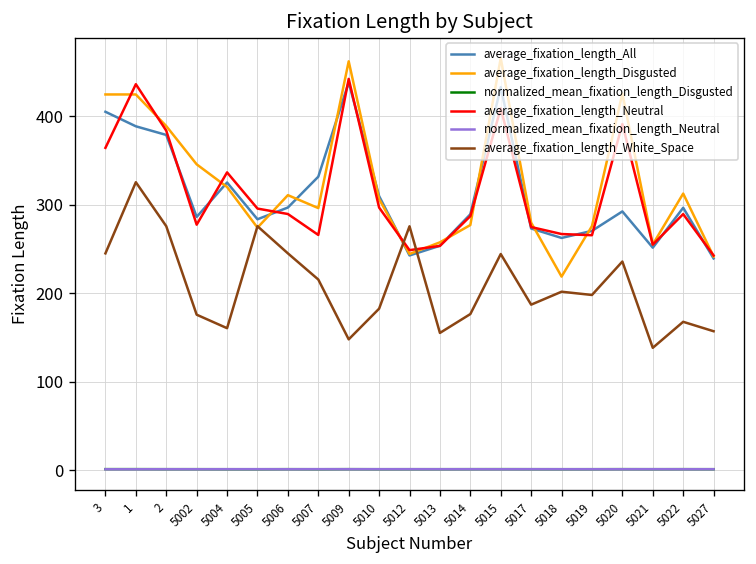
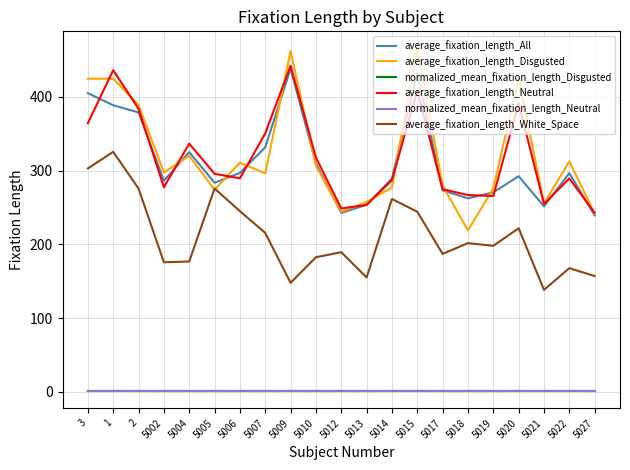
  {
    "average_fixation_length_All": {
      "3": 410,
      "1": 390,
      "2": 380,
      "5002": 290,
      "5004": 330,
      "5005": 280,
      "5006": 300,
      "5007": 330,
      "5009": 440,
      "5018": 260,
      "5019": 270,
      "5020": 290,
      "5022": 300
    },
    "average_fixation_length_Disgusted": {
      "3": 420,
      "1": 420,
      "2": 390,
-     "5002": 350,
+     "5002": 300,
      "5004": 320,
      "5006": 310,
      "5007": 300,
      "5009": 460,
      "5013": 260,
      "5014": 280,
      "5017": 280,
      "5018": 220,
      "5019": 280,
      "5022": 310
    },
    "normalized_mean_fixation_length_Neutral": {
      "3": 0,
      "1": 0,
      "2": 0,
      "5002": 0,
      "5004": 0,
      "5005": 0,
      "5006": 0,
      "5007": 0,
      "5009": 0,
      "5010": 0,
      "5012": 0,
      "5013": 0,
      "5014": 0,
      "5015": 0,
      "5017": 0,
      "5018": 0,
      "5019": 0,
      "5020": 0,
      "5021": 0,
      "5022": 0,
      "5027": 0
    },
    "average_fixation_length_Neutral": {
      "3": 360,
      "1": 440,
      "2": 380,
      "5002": 280,
      "5004": 340,
      "5005": 300,
      "5006": 290,
-     "5007": 270,
+     "5007": 350,
      "5009": 440,
-     "5010": 300,
+     "5010": 320,
      "5012": 250,
      "5018": 270,
      "5019": 270,
      "5022": 290
    },
    "average_fixation_length_White_Space": {
-     "3": 250,
+     "3": 300,
      "1": 330,
      "2": 280,
      "5002": 180,
-     "5004": 160,
+     "5004": 180,
      "5006": 250,
      "5007": 220,
      "5009": 150,
      "5010": 180,
-     "5012": 280,
+     "5012": 190,
      "5013": 160,
-     "5014": 180,
+     "5014": 260,
      "5015": 240,
      "5017": 190,
      "5018": 200,
      "5019": 200,
-     "5020": 240,
+     "5020": 220,
      "5021": 140,
      "5022": 170,
      "5027": 160
    }
  }
